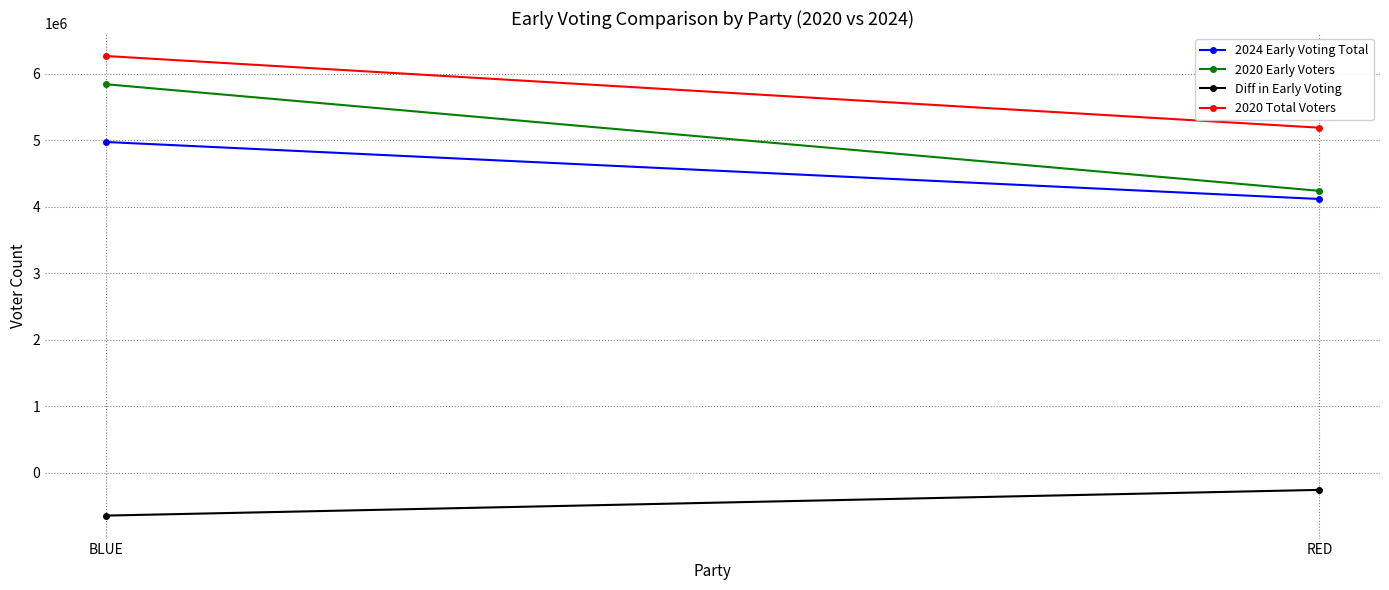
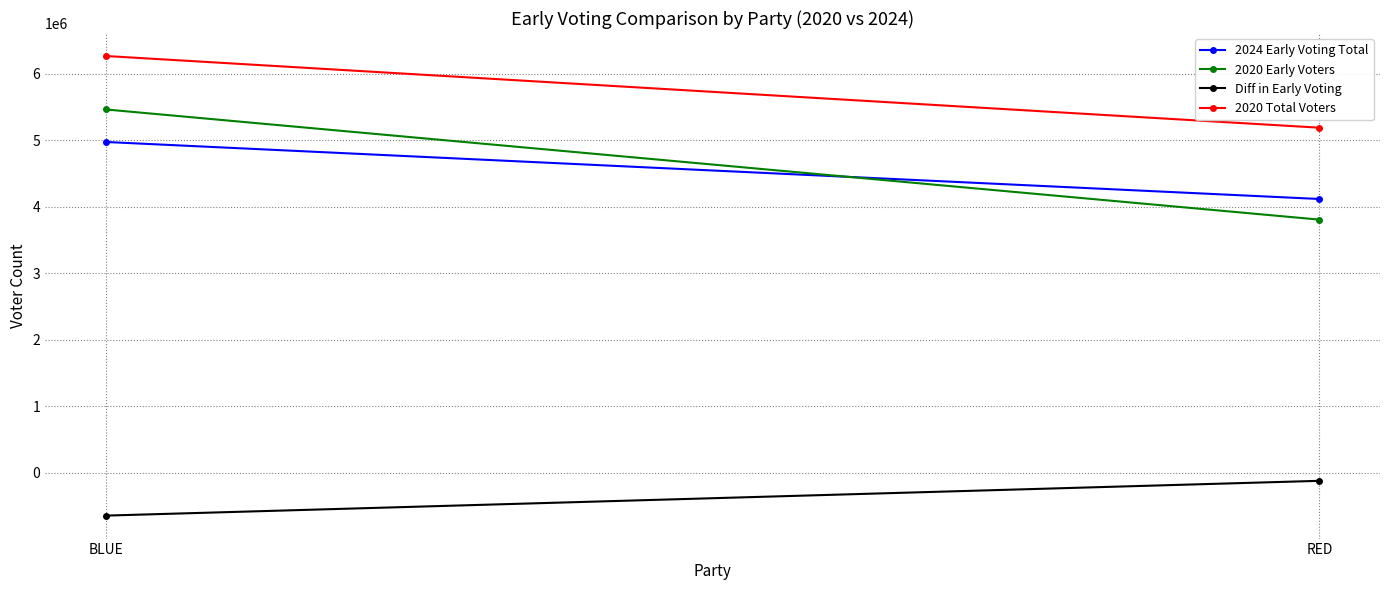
  {
    "2024 Early Voting Total": {
      "BLUE": 5000000,
      "RED": 4100000
    },
    "2020 Early Voters": {
-     "BLUE": 5800000,
-     "RED": 4200000
+     "BLUE": 5500000,
+     "RED": 3800000
    },
    "Diff in Early Voting": {
      "BLUE": -600000,
-     "RED": -300000
+     "RED": -100000
    },
    "2020 Total Voters": {
      "BLUE": 6300000,
      "RED": 5200000
    }
  }
